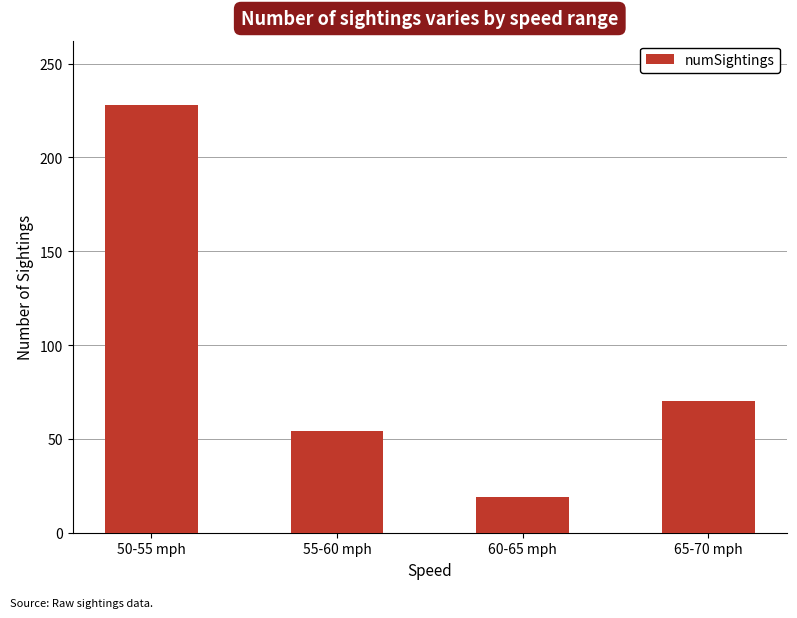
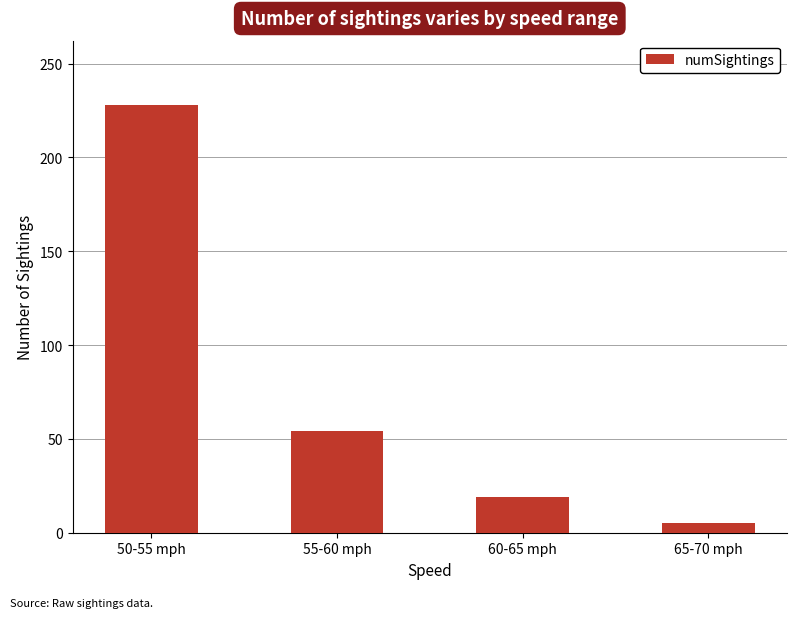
  {
    "50-55 mph": 228,
    "55-60 mph": 54,
    "60-65 mph": 19,
-   "65-70 mph": 70
+   "65-70 mph": 5
  }
